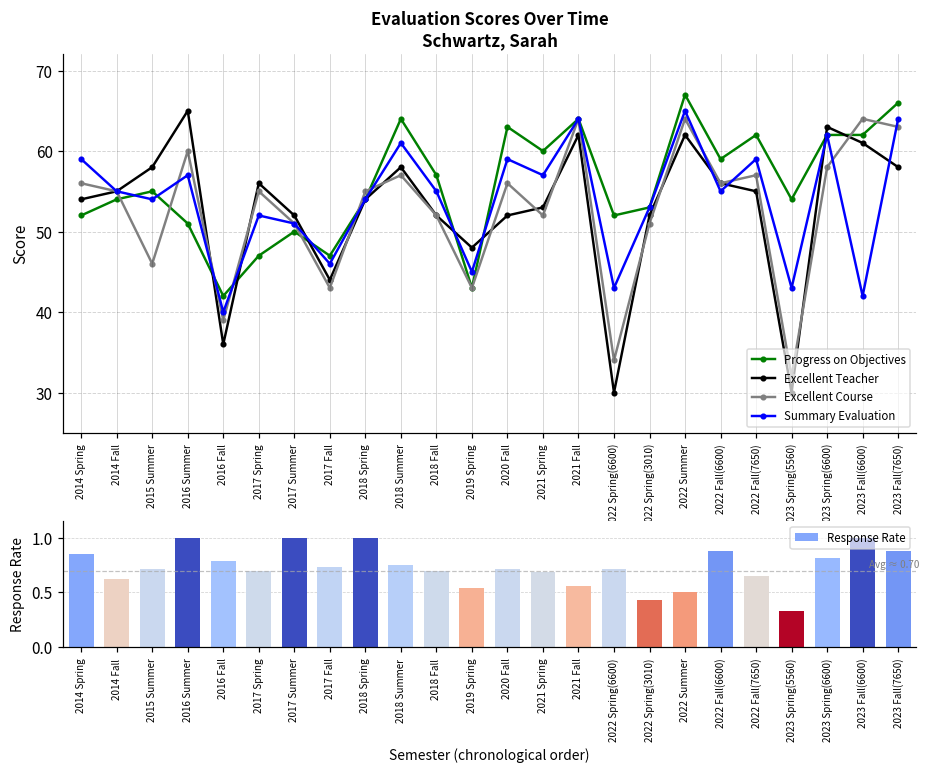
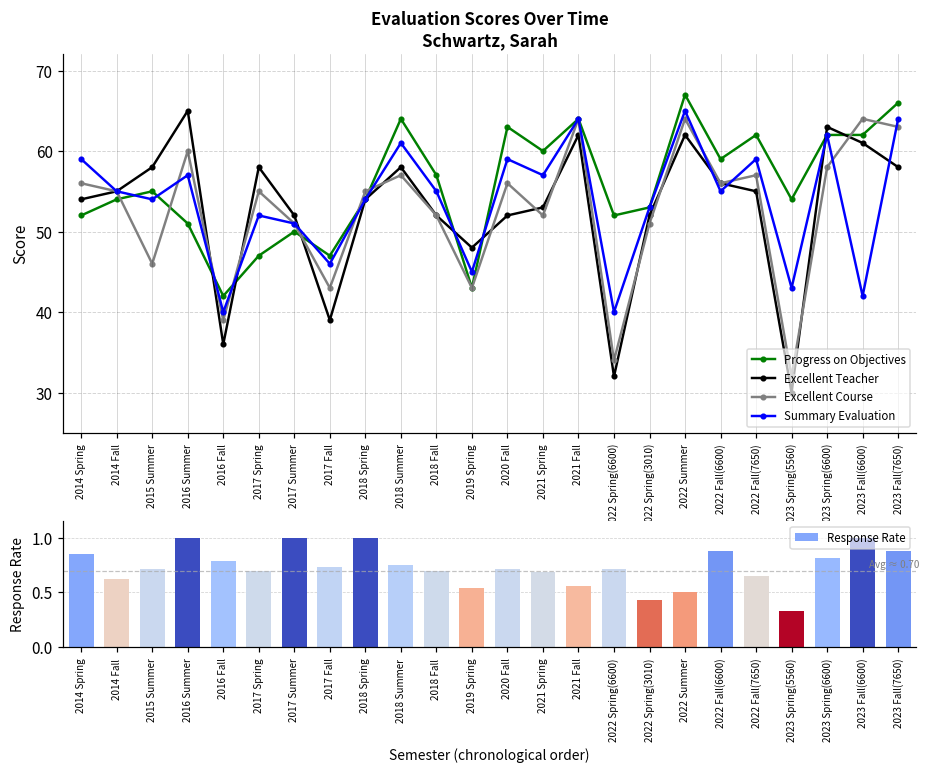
  {
    "Evaluation Scores Over Time Schwartz, Sarah": {
      "Progress on Objectives": {
        "2014 Spring": 52,
        "2014 Fall": 54,
        "2015 Summer": 55,
        "2016 Summer": 51,
        "2016 Fall": 42,
        "2017 Spring": 47,
        "2017 Summer": 50,
        "2017 Fall": 47,
        "2018 Summer": 64,
        "2018 Fall": 57,
        "2020 Fall": 63,
        "2021 Spring": 60,
        "2022 Spring(6600)": 52,
        "2022 Summer": 67,
        "2022 Fall(6600)": 59,
        "2022 Fall(7650)": 62,
        "2023 Spring(5560)": 54,
        "2023 Fall(6600)": 62,
        "2023 Fall(7650)": 66
      },
      "Excellent Teacher": {
        "2014 Spring": 54,
        "2015 Summer": 58,
        "2016 Summer": 65,
        "2016 Fall": 36,
-       "2017 Spring": 56,
+       "2017 Spring": 58,
        "2017 Summer": 52,
-       "2017 Fall": 44,
+       "2017 Fall": 39,
        "2018 Summer": 58,
        "2019 Spring": 48,
        "2020 Fall": 52,
        "2021 Spring": 53,
        "2021 Fall": 62,
-       "2022 Spring(6600)": 30,
+       "2022 Spring(6600)": 32,
        "2022 Spring(3010)": 52,
        "2022 Summer": 62,
        "2022 Fall(7650)": 55,
        "2023 Spring(6600)": 63,
        "2023 Fall(6600)": 61,
        "2023 Fall(7650)": 58
      },
      "Excellent Course": {
        "2014 Spring": 56,
        "2015 Summer": 46,
        "2016 Summer": 60,
        "2016 Fall": 39,
        "2017 Spring": 55,
        "2017 Fall": 43,
        "2018 Spring": 55,
        "2018 Summer": 57,
        "2020 Fall": 56,
        "2021 Spring": 52,
        "2022 Spring(6600)": 34,
        "2022 Spring(3010)": 51,
        "2022 Summer": 64,
        "2022 Fall(7650)": 57,
        "2023 Spring(6600)": 58,
        "2023 Fall(6600)": 64,
        "2023 Fall(7650)": 63
      },
      "Summary Evaluation": {
        "2014 Spring": 59,
        "2015 Summer": 54,
        "2016 Summer": 57,
        "2016 Fall": 40,
        "2017 Spring": 52,
        "2017 Fall": 46,
        "2018 Summer": 61,
        "2018 Fall": 55,
        "2019 Spring": 45,
        "2020 Fall": 59,
        "2021 Spring": 57,
-       "2022 Spring(6600)": 43,
+       "2022 Spring(6600)": 40,
        "2022 Summer": 65,
        "2022 Fall(6600)": 55,
        "2022 Fall(7650)": 59,
        "2023 Spring(5560)": 43,
        "2023 Fall(6600)": 42,
        "2023 Fall(7650)": 64
      }
    }
  }
